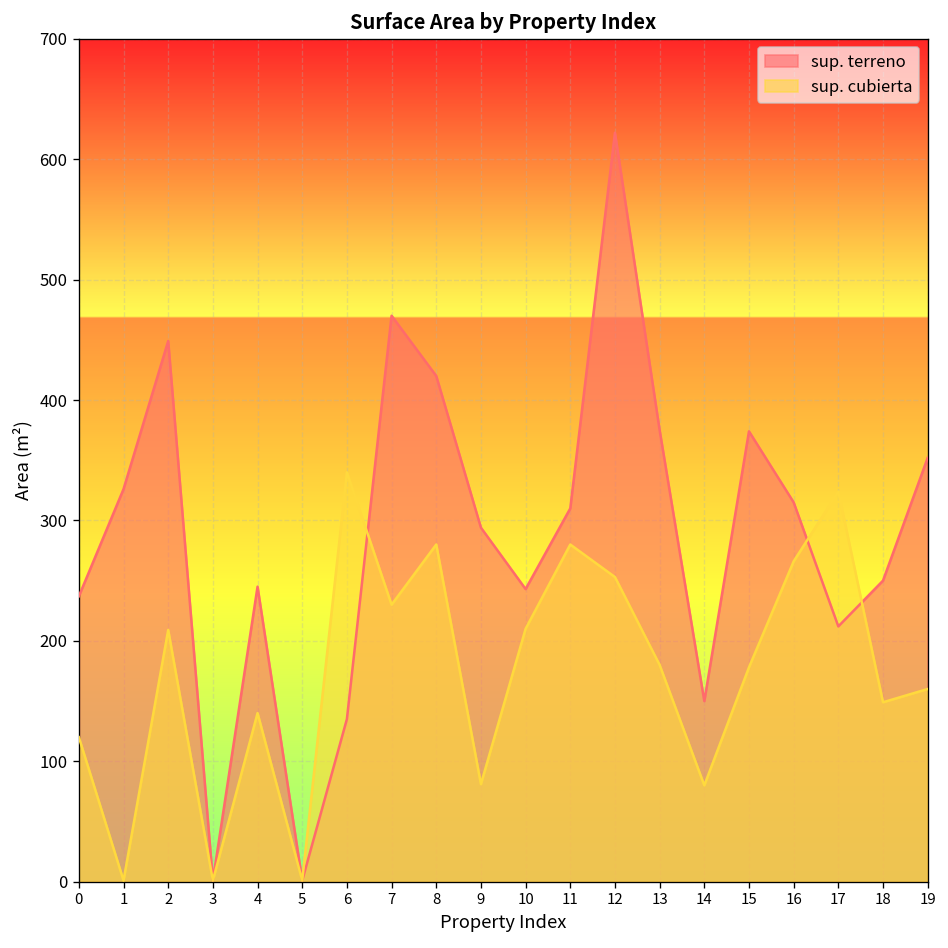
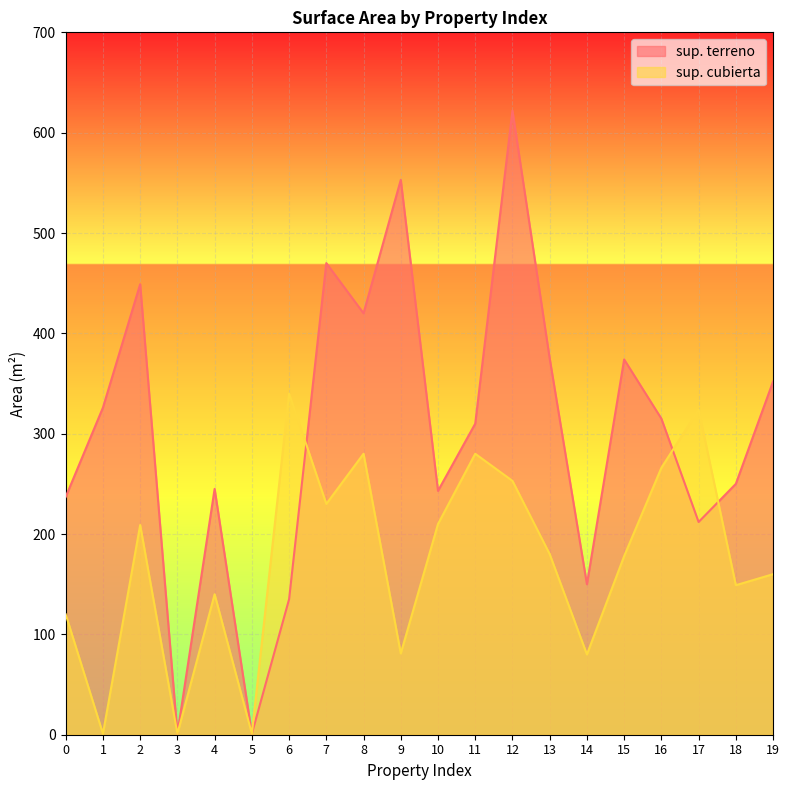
  {
    "sup. terreno": {
      "0": 237,
      "1": 326,
      "2": 449,
      "4": 245,
      "6": 135,
      "7": 470,
      "8": 420,
-     "9": 294,
+     "9": 553,
      "10": 243,
      "11": 310,
      "12": 622,
      "13": 375,
      "14": 150,
      "15": 374,
      "16": 315,
      "17": 212,
      "18": 250,
      "19": 352
    },
    "sup. cubierta": {
      "0": 120,
      "1": 1,
      "2": 209,
      "4": 140,
      "6": 340,
      "7": 230,
      "8": 280,
      "9": 81,
      "10": 210,
      "11": 280,
      "12": 253,
      "13": 180,
      "14": 80,
      "15": 178,
      "16": 266,
      "17": 324,
      "18": 149,
      "19": 160
    }
  }
